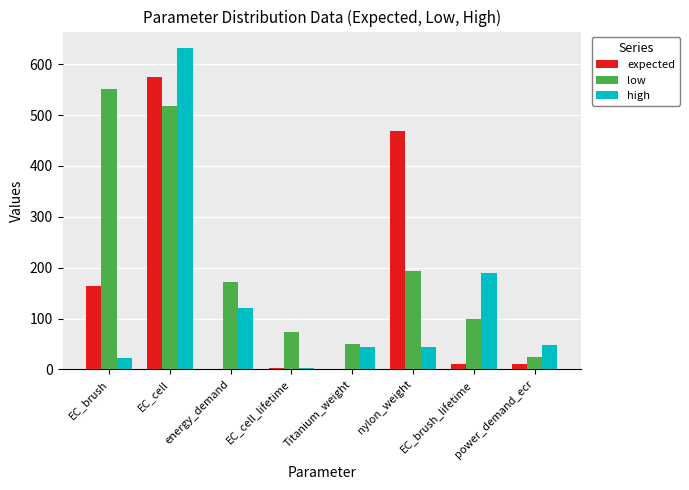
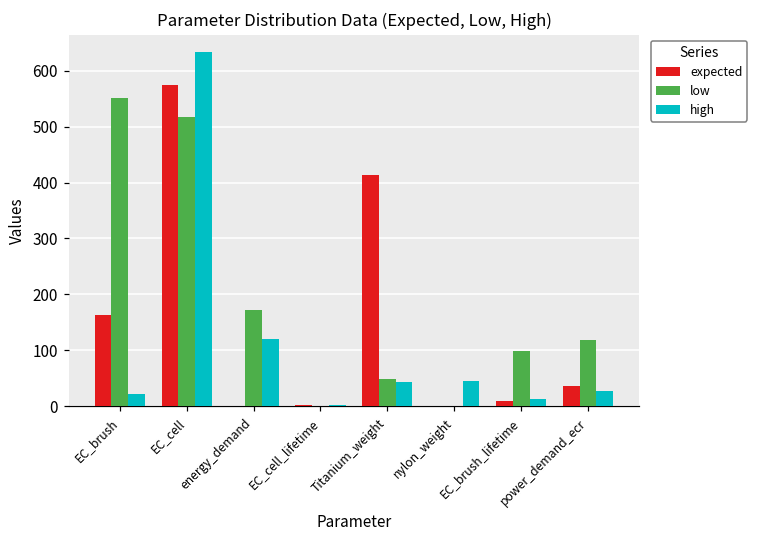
  {
    "expected": {
      "EC_brush": 160,
      "EC_cell": 580,
-     "Titanium_weight": 0,
-     "nylon_weight": 470,
+     "Titanium_weight": 410,
+     "nylon_weight": 0,
      "EC_brush_lifetime": 10,
-     "power_demand_ecr": 10
+     "power_demand_ecr": 40
    },
    "low": {
      "EC_brush": 550,
      "EC_cell": 520,
      "energy_demand": 170,
-     "EC_cell_lifetime": 70,
+     "EC_cell_lifetime": 0,
      "Titanium_weight": 50,
-     "nylon_weight": 190,
+     "nylon_weight": 0,
      "EC_brush_lifetime": 100,
-     "power_demand_ecr": 20
+     "power_demand_ecr": 120
    },
    "high": {
      "EC_brush": 20,
      "EC_cell": 630,
      "energy_demand": 120,
      "Titanium_weight": 40,
      "nylon_weight": 40,
-     "EC_brush_lifetime": 190,
-     "power_demand_ecr": 50
+     "EC_brush_lifetime": 10,
+     "power_demand_ecr": 30
    }
  }
